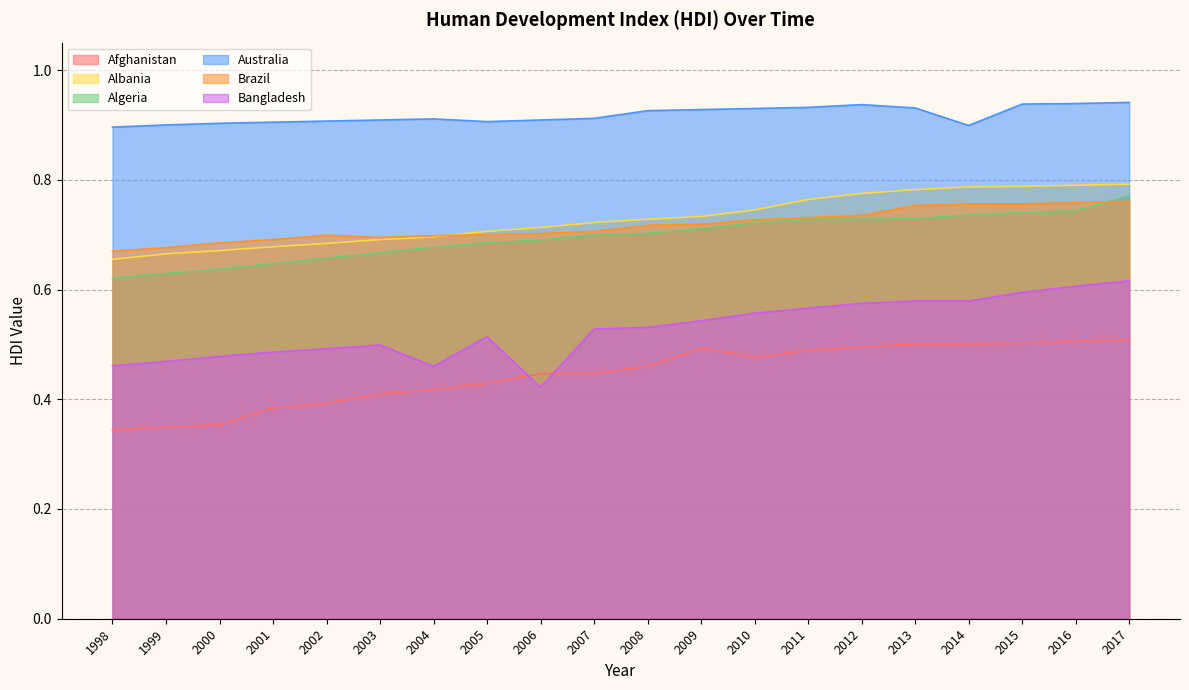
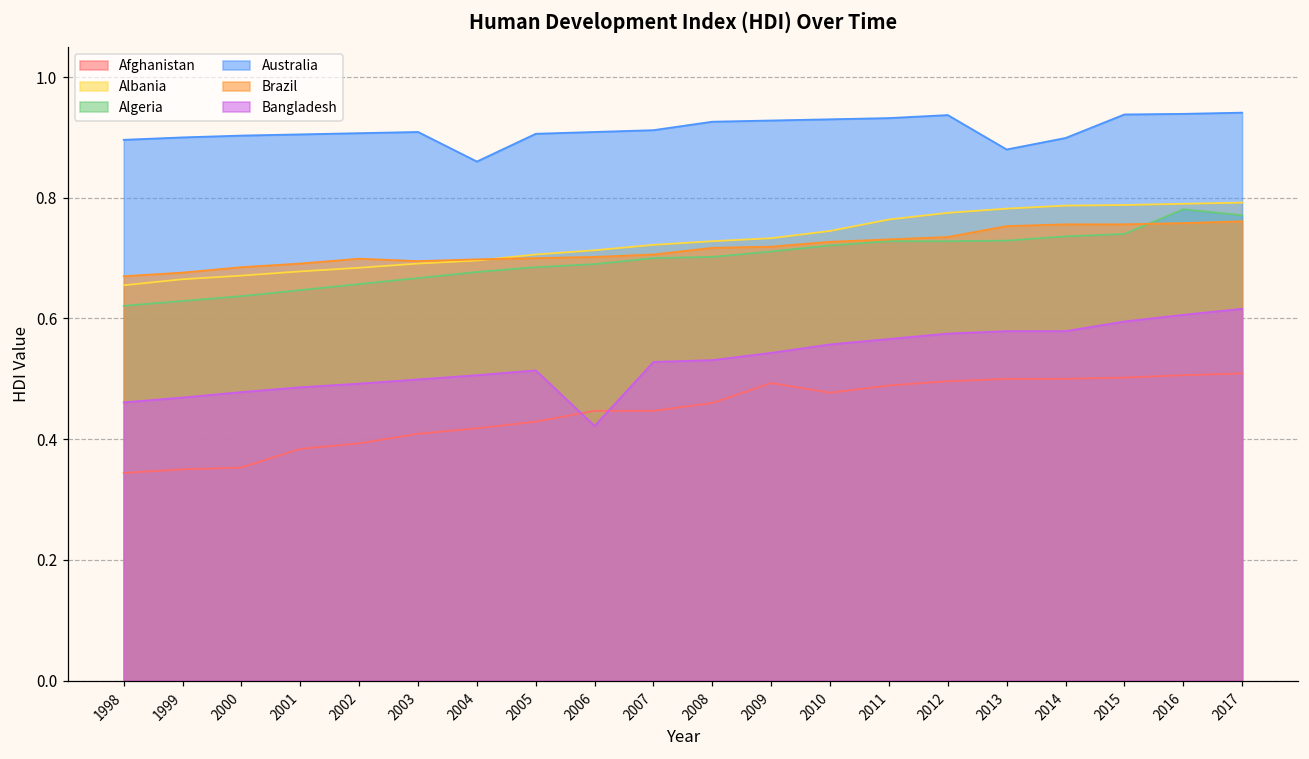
  {
    "Afghanistan": {
      "1998": 0.34,
      "1999": 0.35,
      "2000": 0.35,
      "2001": 0.38,
      "2002": 0.39,
      "2003": 0.41,
      "2004": 0.42,
      "2005": 0.43,
      "2006": 0.45,
      "2007": 0.45,
      "2008": 0.46,
      "2009": 0.49,
      "2010": 0.48,
      "2011": 0.49,
      "2012": 0.50,
      "2013": 0.50,
      "2014": 0.50,
      "2015": 0.50,
      "2016": 0.51,
      "2017": 0.51
    },
    "Albania": {
      "1998": 0.66,
      "1999": 0.67,
      "2000": 0.67,
      "2001": 0.68,
      "2002": 0.68,
      "2005": 0.71,
      "2006": 0.71,
      "2007": 0.72,
      "2008": 0.73,
      "2009": 0.73,
      "2010": 0.75,
      "2011": 0.76,
      "2012": 0.78,
      "2013": 0.78,
      "2014": 0.79,
      "2015": 0.79,
      "2016": 0.79,
      "2017": 0.79
    },
    "Algeria": {
      "1998": 0.62,
      "1999": 0.63,
      "2000": 0.64,
      "2001": 0.65,
      "2002": 0.66,
      "2003": 0.67,
      "2004": 0.68,
      "2005": 0.69,
      "2006": 0.69,
      "2007": 0.70,
      "2008": 0.70,
      "2009": 0.71,
      "2010": 0.72,
      "2012": 0.73,
      "2013": 0.73,
      "2014": 0.74,
      "2015": 0.74,
-     "2016": 0.74,
+     "2016": 0.78,
      "2017": 0.77
    },
    "Australia": {
      "1998": 0.90,
      "1999": 0.90,
      "2000": 0.90,
      "2001": 0.91,
      "2002": 0.91,
      "2003": 0.91,
-     "2004": 0.91,
+     "2004": 0.86,
      "2005": 0.91,
      "2006": 0.91,
      "2007": 0.91,
      "2008": 0.93,
      "2009": 0.93,
      "2010": 0.93,
      "2011": 0.93,
      "2012": 0.94,
-     "2013": 0.93,
+     "2013": 0.88,
      "2014": 0.90,
      "2015": 0.94,
      "2016": 0.94,
      "2017": 0.94
    },
    "Brazil": {
      "1998": 0.67,
      "1999": 0.68,
      "2000": 0.69,
      "2001": 0.69,
      "2002": 0.70,
      "2005": 0.70,
      "2006": 0.70,
      "2007": 0.71,
      "2008": 0.72,
      "2009": 0.72,
      "2010": 0.73,
      "2012": 0.74,
      "2013": 0.75,
      "2014": 0.76,
      "2015": 0.76,
      "2016": 0.76,
      "2017": 0.76
    },
    "Bangladesh": {
      "1998": 0.46,
      "1999": 0.47,
      "2000": 0.48,
      "2001": 0.49,
      "2002": 0.49,
      "2003": 0.50,
-     "2004": 0.46,
+     "2004": 0.51,
      "2005": 0.51,
      "2006": 0.42,
      "2007": 0.53,
      "2008": 0.53,
      "2009": 0.54,
      "2010": 0.56,
      "2011": 0.57,
      "2012": 0.58,
      "2013": 0.58,
      "2014": 0.58,
      "2015": 0.60,
      "2016": 0.61,
      "2017": 0.62
    }
  }
